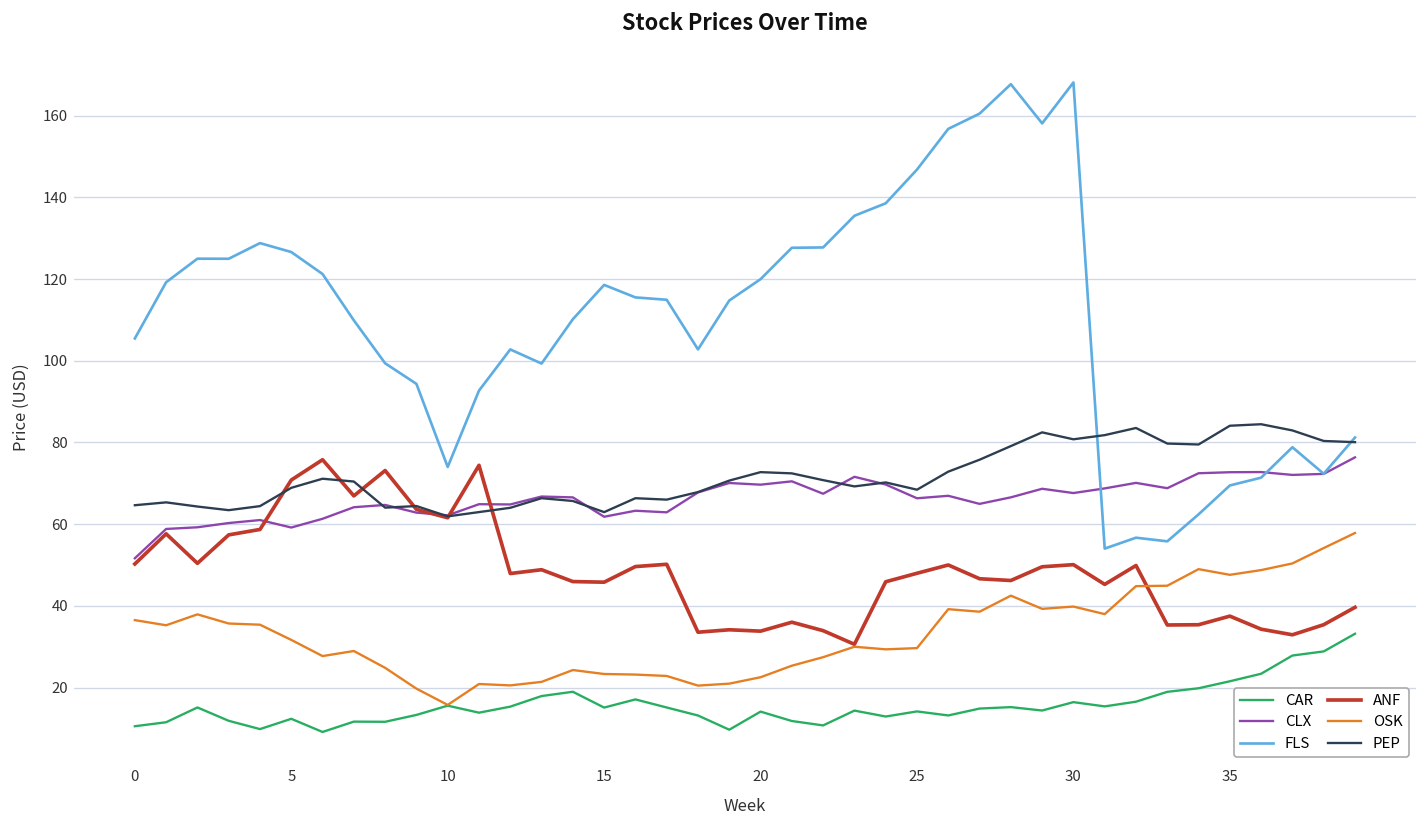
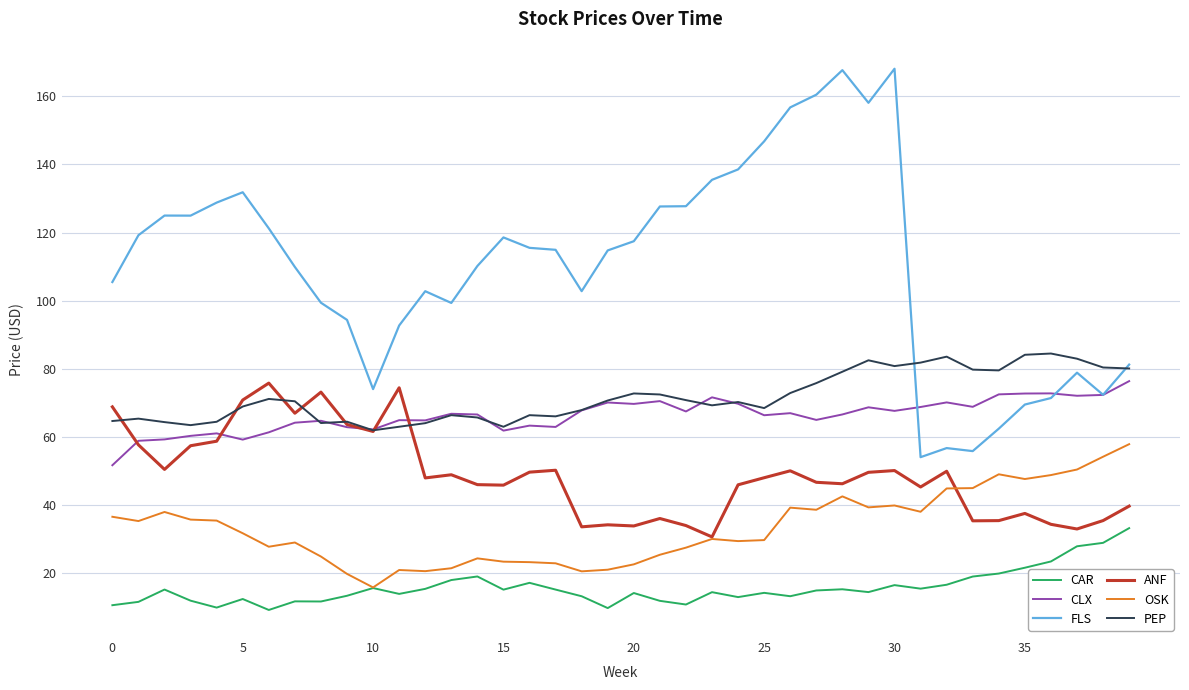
  {
    "CAR": {
      "0": 11,
      "5": 12,
      "15": 15,
      "20": 14,
      "25": 14,
      "30": 16,
      "35": 22
    },
    "CLX": {
      "0": 52,
      "5": 59,
      "15": 62,
      "20": 70,
      "25": 66,
      "30": 68,
      "35": 73
    },
    "FLS": {
      "0": 105,
-     "5": 127,
+     "5": 132,
      "10": 74,
      "15": 119,
-     "20": 120,
+     "20": 117,
      "25": 147,
      "30": 168,
      "35": 69
    },
    "ANF": {
-     "0": 50,
+     "0": 69,
      "5": 71,
      "15": 46,
      "20": 34,
      "25": 48,
      "30": 50,
      "35": 37
    },
    "OSK": {
      "0": 37,
      "5": 32,
      "15": 23,
      "20": 23,
      "25": 30,
      "30": 40,
      "35": 48
    },
    "PEP": {
      "0": 65,
      "5": 69,
      "15": 63,
      "20": 73,
      "25": 68,
      "30": 81,
      "35": 84
    }
  }
